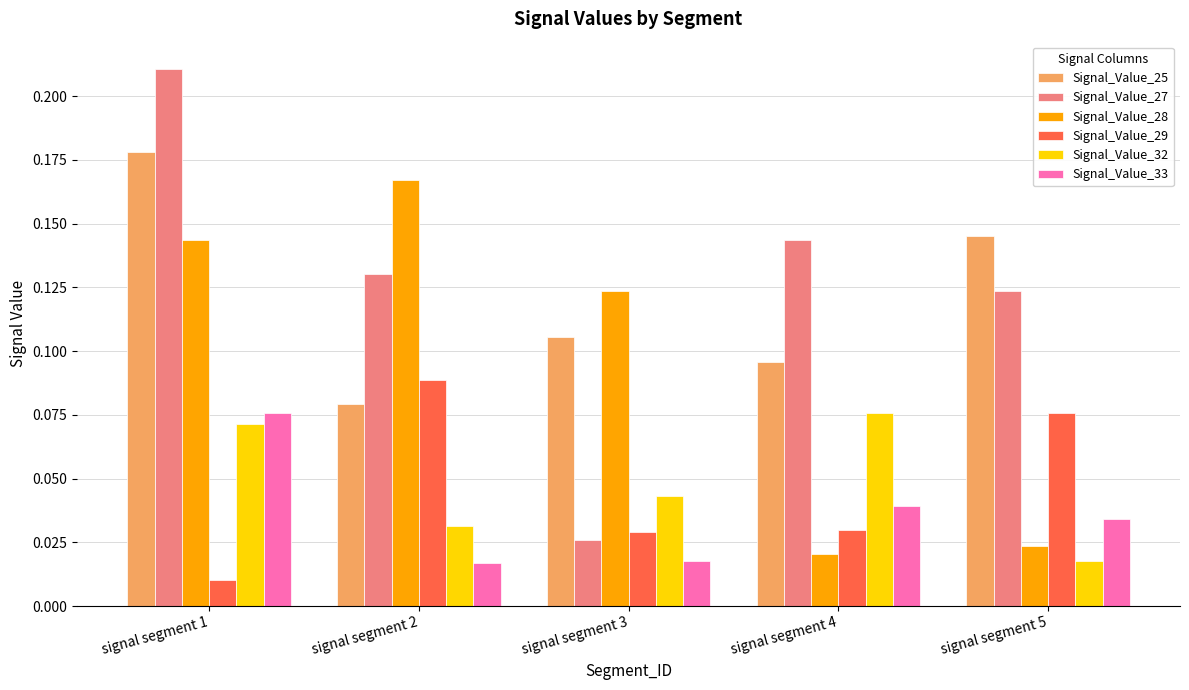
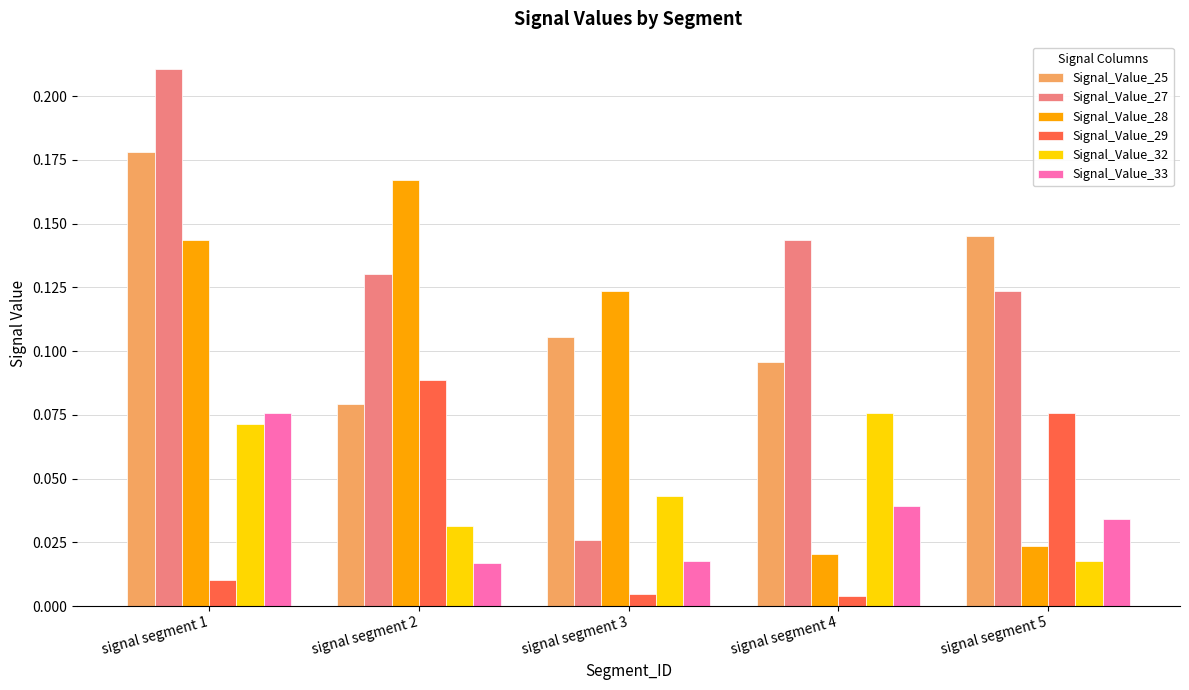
  {
    "Signal_Value_29": {
      "signal segment 1": 0.010,
      "signal segment 2": 0.089,
-     "signal segment 3": 0.029,
-     "signal segment 4": 0.030,
+     "signal segment 3": 0.005,
+     "signal segment 4": 0.004,
      "signal segment 5": 0.076
    }
  }
